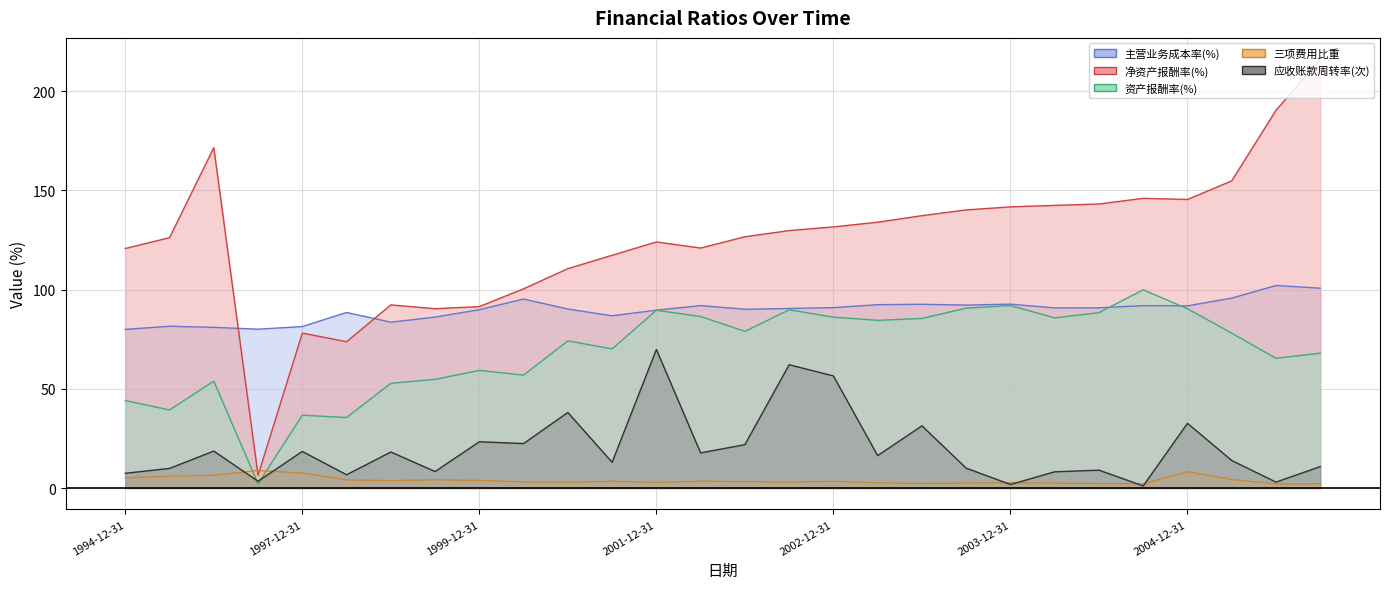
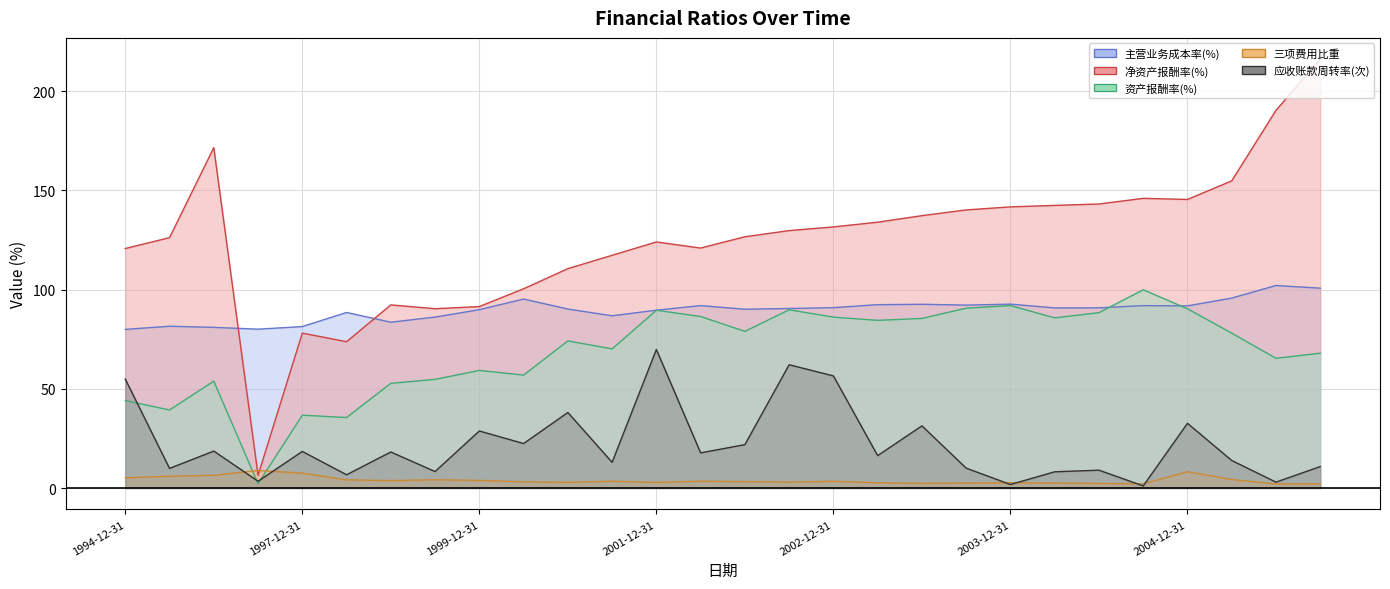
  {
    "应收账款周转率(次)": {
-     "1994-12-31": 7,
+     "1994-12-31": 55,
      "1997-12-31": 18,
-     "1999-12-31": 23,
+     "1999-12-31": 29,
      "2001-12-31": 70,
      "2002-12-31": 56,
      "2004-12-31": 33
    }
  }
